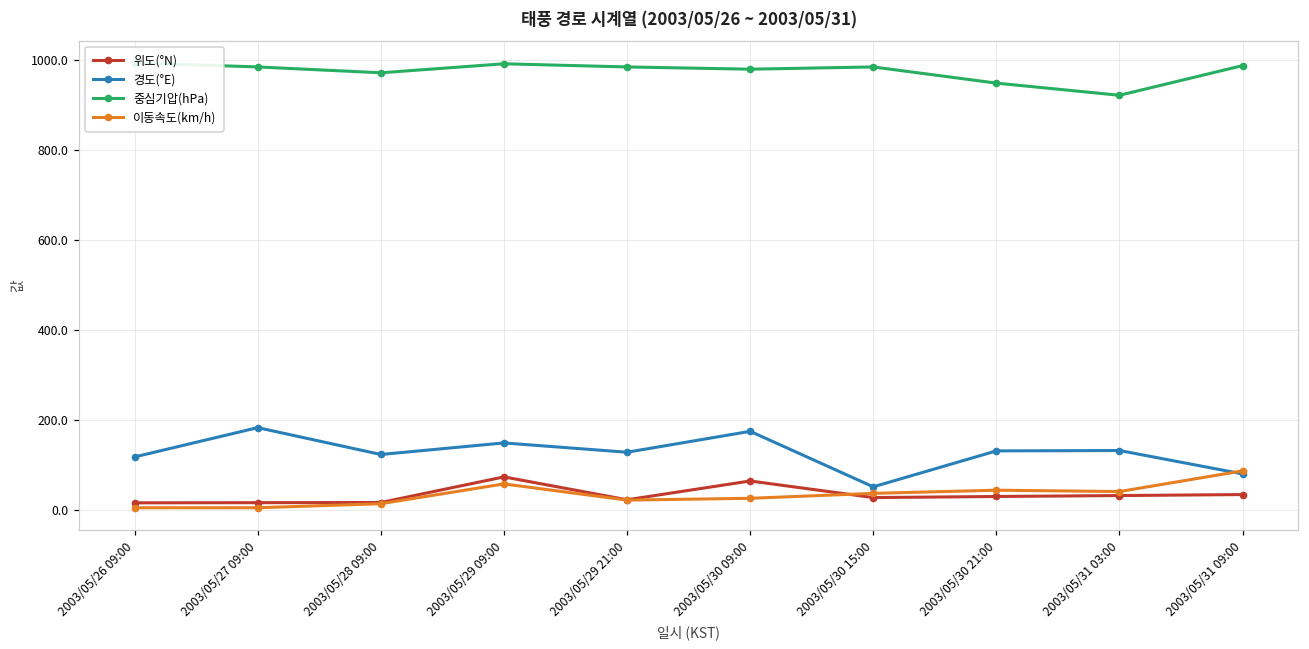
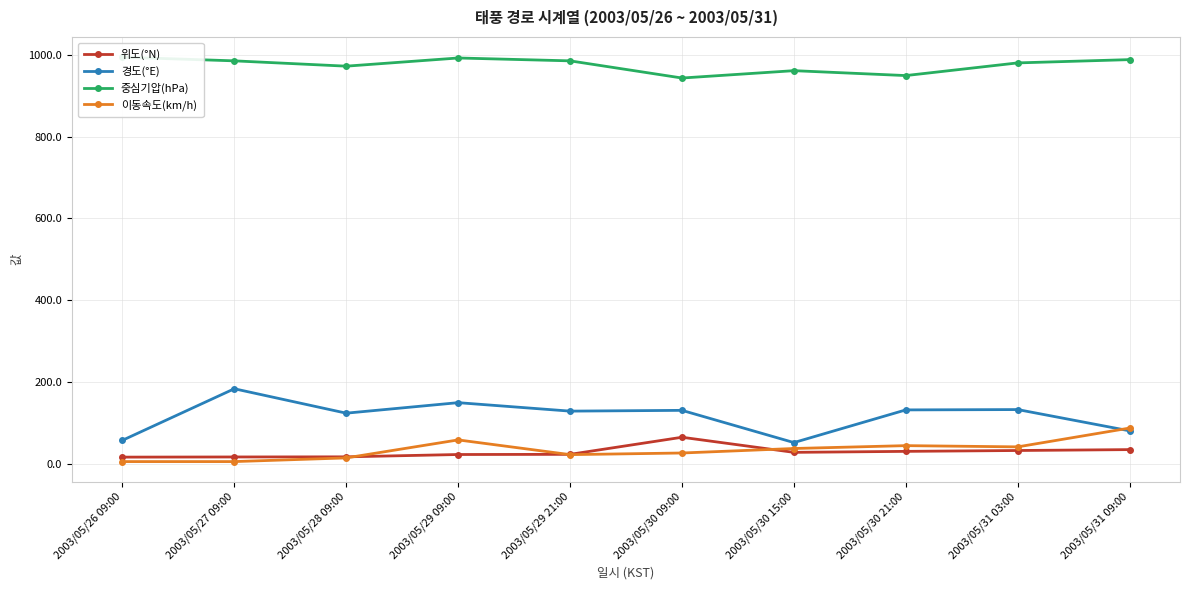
  {
    "위도(°N)": {
      "2003/05/26 09:00": 20,
      "2003/05/27 09:00": 20,
-     "2003/05/29 09:00": 70,
+     "2003/05/29 09:00": 20,
      "2003/05/30 09:00": 60,
      "2003/05/30 15:00": 30,
      "2003/05/30 21:00": 30,
      "2003/05/31 03:00": 30,
      "2003/05/31 09:00": 30
    },
    "경도(°E)": {
-     "2003/05/26 09:00": 120,
+     "2003/05/26 09:00": 60,
      "2003/05/27 09:00": 180,
      "2003/05/28 09:00": 120,
      "2003/05/29 09:00": 150,
      "2003/05/29 21:00": 130,
-     "2003/05/30 09:00": 170,
+     "2003/05/30 09:00": 130,
      "2003/05/30 15:00": 50,
      "2003/05/30 21:00": 130,
      "2003/05/31 03:00": 130,
      "2003/05/31 09:00": 80
    },
    "중심기압(hPa)": {
      "2003/05/27 09:00": 990,
      "2003/05/28 09:00": 970,
      "2003/05/29 09:00": 990,
      "2003/05/29 21:00": 990,
-     "2003/05/30 09:00": 980,
-     "2003/05/30 15:00": 990,
+     "2003/05/30 09:00": 940,
+     "2003/05/30 15:00": 960,
      "2003/05/30 21:00": 950,
-     "2003/05/31 03:00": 920,
+     "2003/05/31 03:00": 980,
      "2003/05/31 09:00": 990
    },
    "이동속도(km/h)": {
      "2003/05/26 09:00": 10,
      "2003/05/27 09:00": 10,
      "2003/05/29 09:00": 60,
      "2003/05/30 09:00": 30,
      "2003/05/30 15:00": 40,
      "2003/05/30 21:00": 40,
      "2003/05/31 03:00": 40,
      "2003/05/31 09:00": 90
    }
  }
